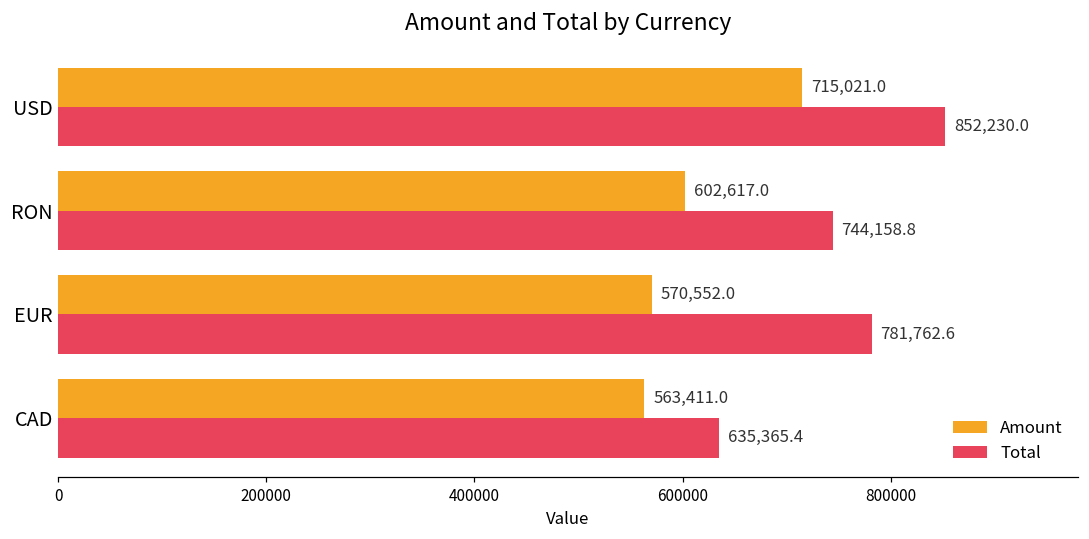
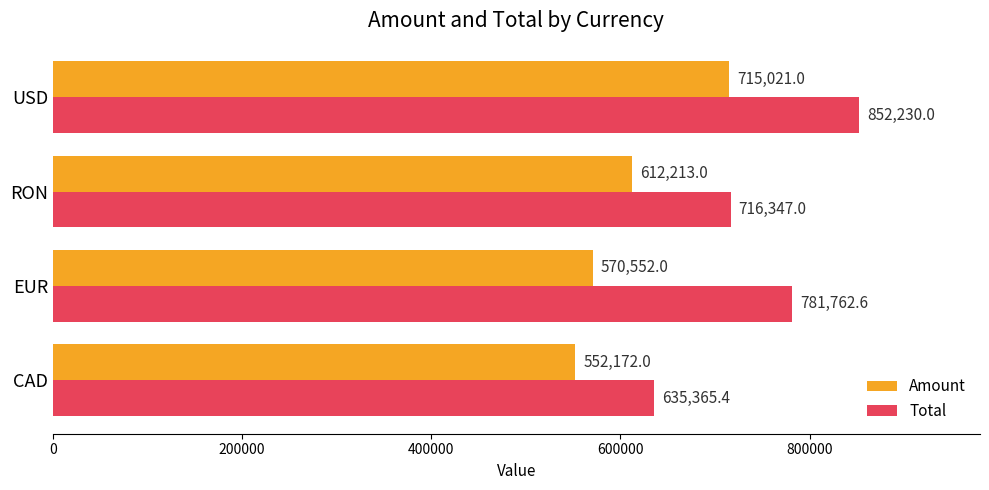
  {
    "Amount": {
      "USD": "715,021.0",
-     "RON": "602,617.0",
+     "RON": "612,213.0",
      "EUR": "570,552.0",
-     "CAD": "563,411.0"
+     "CAD": "552,172.0"
    },
    "Total": {
      "USD": "852,230.0",
-     "RON": "744,158.8",
+     "RON": "716,347.0",
      "EUR": "781,762.6",
      "CAD": "635,365.4"
    }
  }
